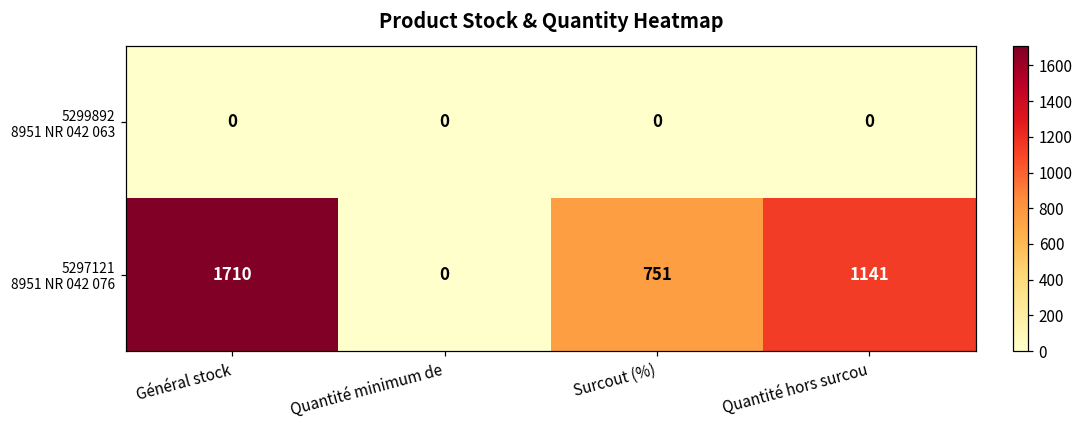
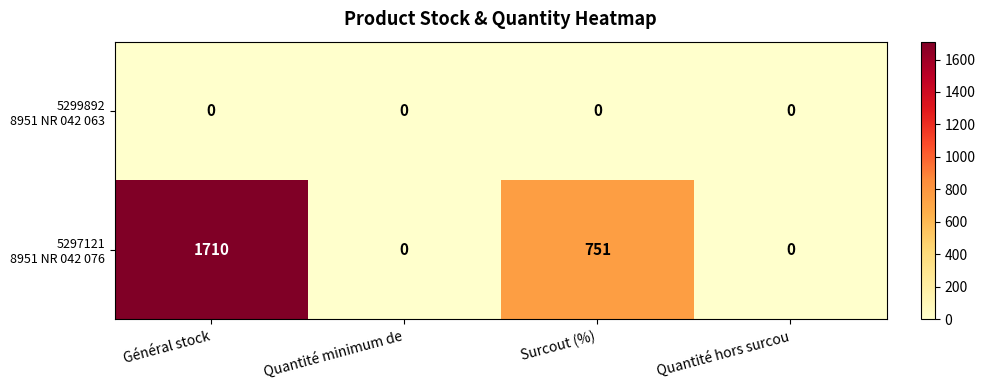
  {
    "5299892 8951 NR 042 063": {
      "Général stock": 0,
      "Quantité minimum de": 0,
      "Surcout (%)": 0,
      "Quantité hors surcou": 0
    },
    "5297121 8951 NR 042 076": {
      "Général stock": 1710,
      "Quantité minimum de": 0,
      "Surcout (%)": 751,
-     "Quantité hors surcou": 1141
+     "Quantité hors surcou": 0
    }
  }
